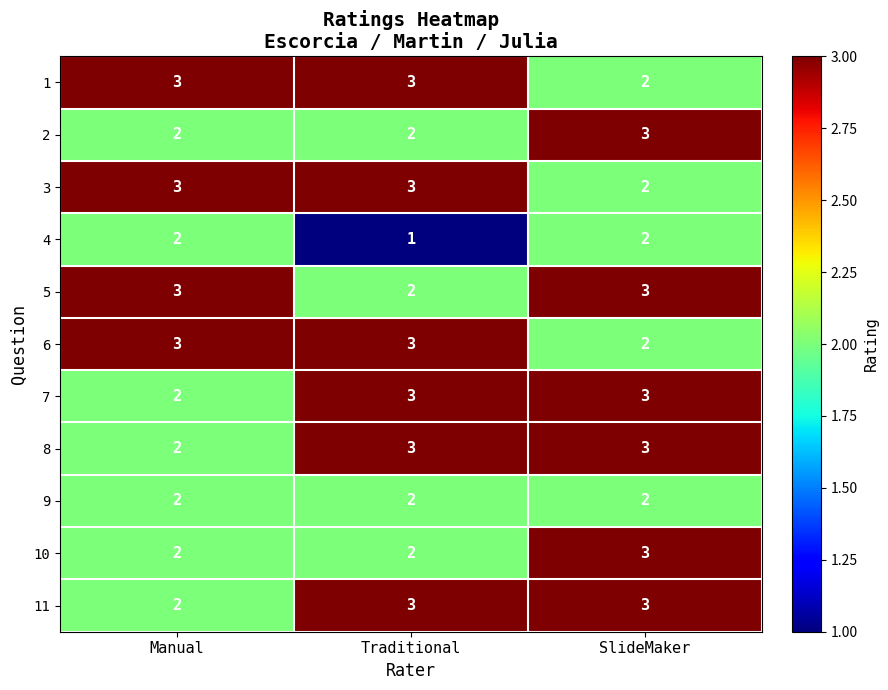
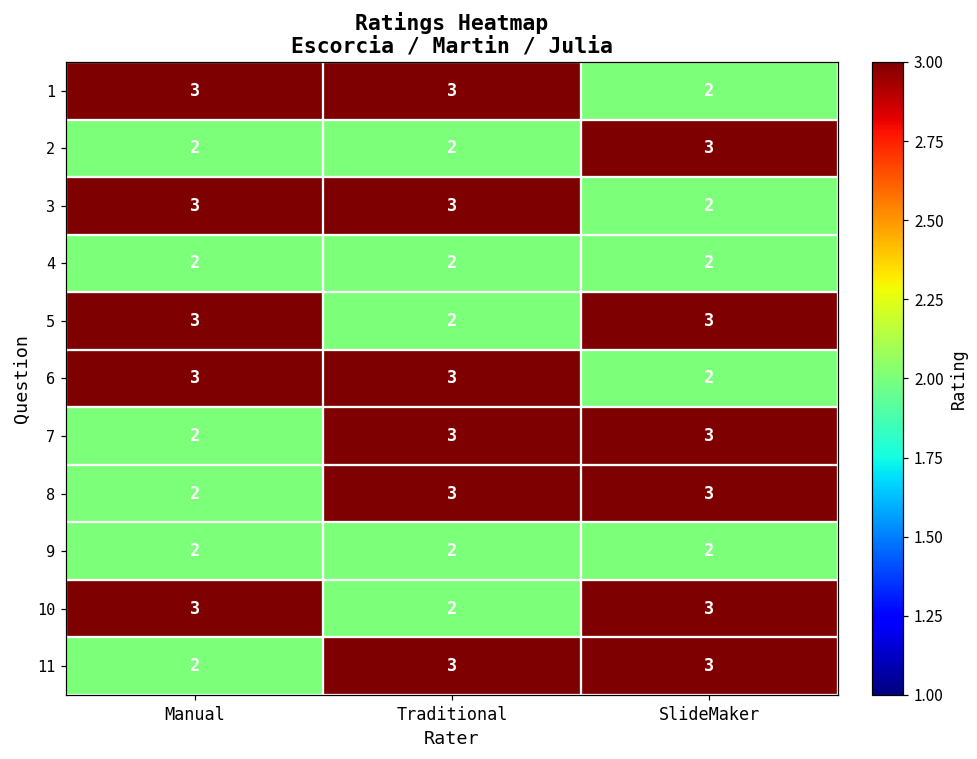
  {
    "1": {
      "Manual": 3,
      "Traditional": 3,
      "SlideMaker": 2
    },
    "2": {
      "Manual": 2,
      "Traditional": 2,
      "SlideMaker": 3
    },
    "3": {
      "Manual": 3,
      "Traditional": 3,
      "SlideMaker": 2
    },
    "4": {
      "Manual": 2,
-     "Traditional": 1,
+     "Traditional": 2,
      "SlideMaker": 2
    },
    "5": {
      "Manual": 3,
      "Traditional": 2,
      "SlideMaker": 3
    },
    "6": {
      "Manual": 3,
      "Traditional": 3,
      "SlideMaker": 2
    },
    "7": {
      "Manual": 2,
      "Traditional": 3,
      "SlideMaker": 3
    },
    "8": {
      "Manual": 2,
      "Traditional": 3,
      "SlideMaker": 3
    },
    "9": {
      "Manual": 2,
      "Traditional": 2,
      "SlideMaker": 2
    },
    "10": {
-     "Manual": 2,
+     "Manual": 3,
      "Traditional": 2,
      "SlideMaker": 3
    },
    "11": {
      "Manual": 2,
      "Traditional": 3,
      "SlideMaker": 3
    }
  }
